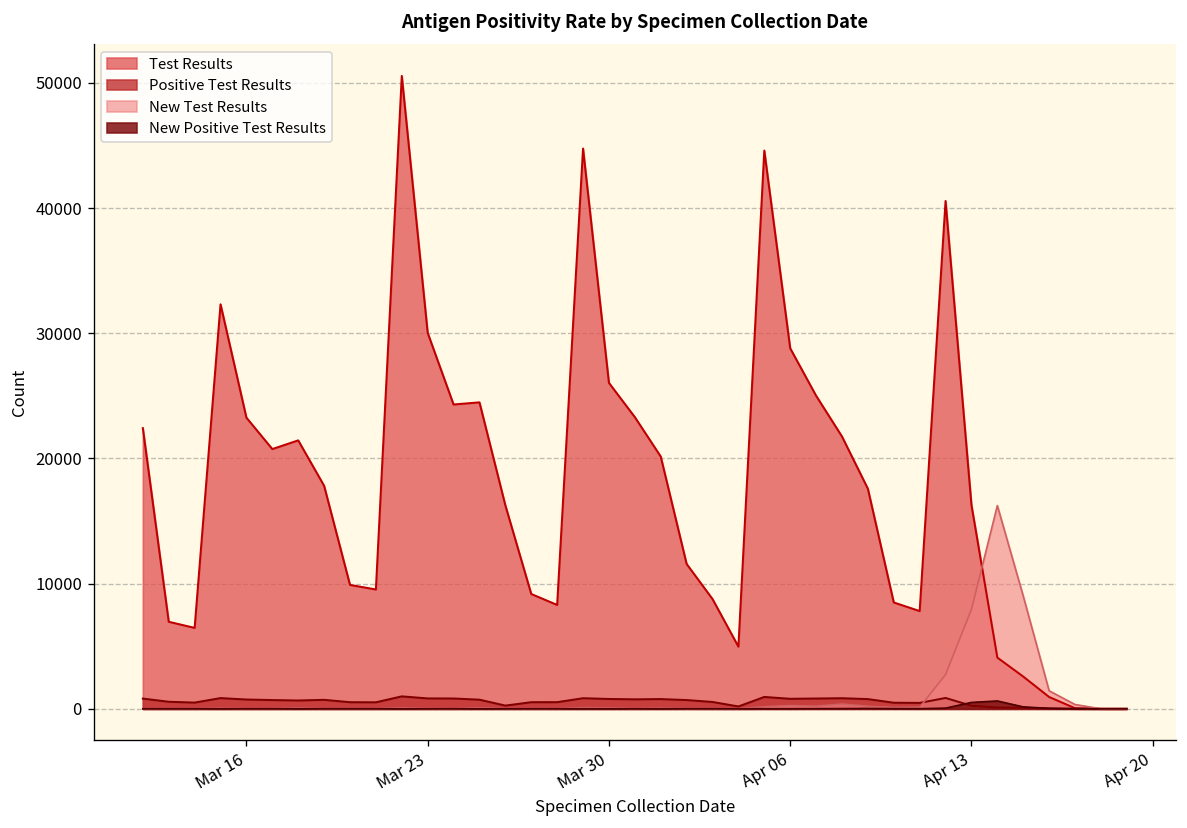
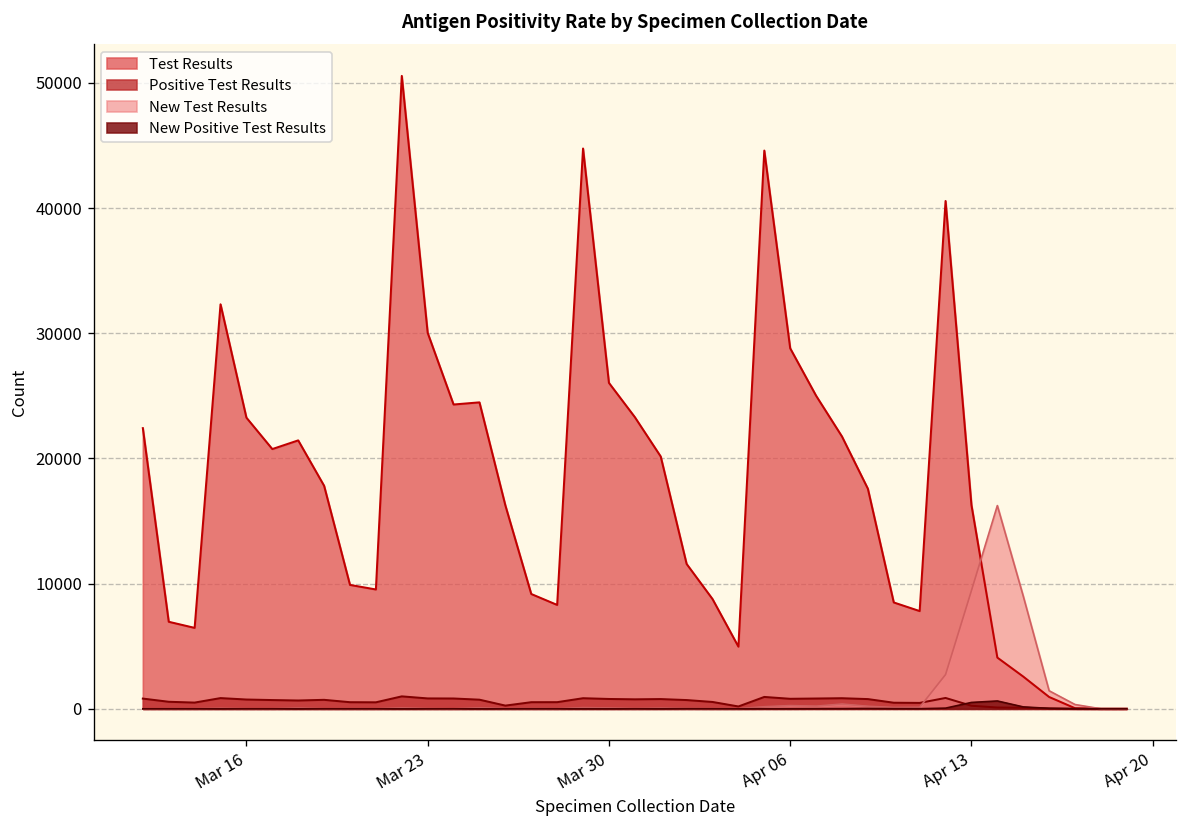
  {
    "New Test Results": {
      "Apr 06": 300,
-     "Apr 13": 7900
+     "Apr 13": 9400
    },
    "New Positive Test Results": {
      "Apr 06": 0,
      "Apr 13": 500
    }
  }
